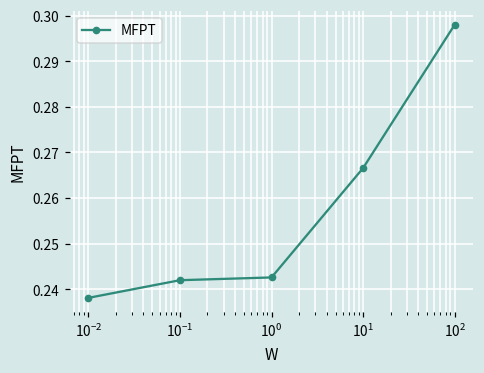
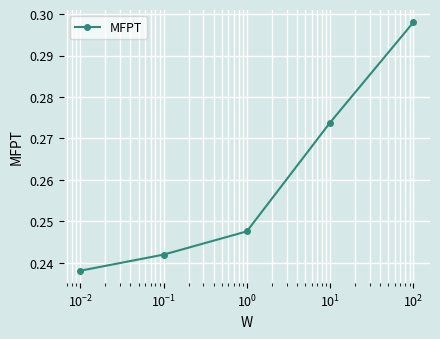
  {
    "10^-2": 0.238,
    "10^-1": 0.242,
-   "10^0": 0.243,
-   "10^1": 0.267,
+   "10^0": 0.248,
+   "10^1": 0.274,
    "10^2": 0.298
  }
